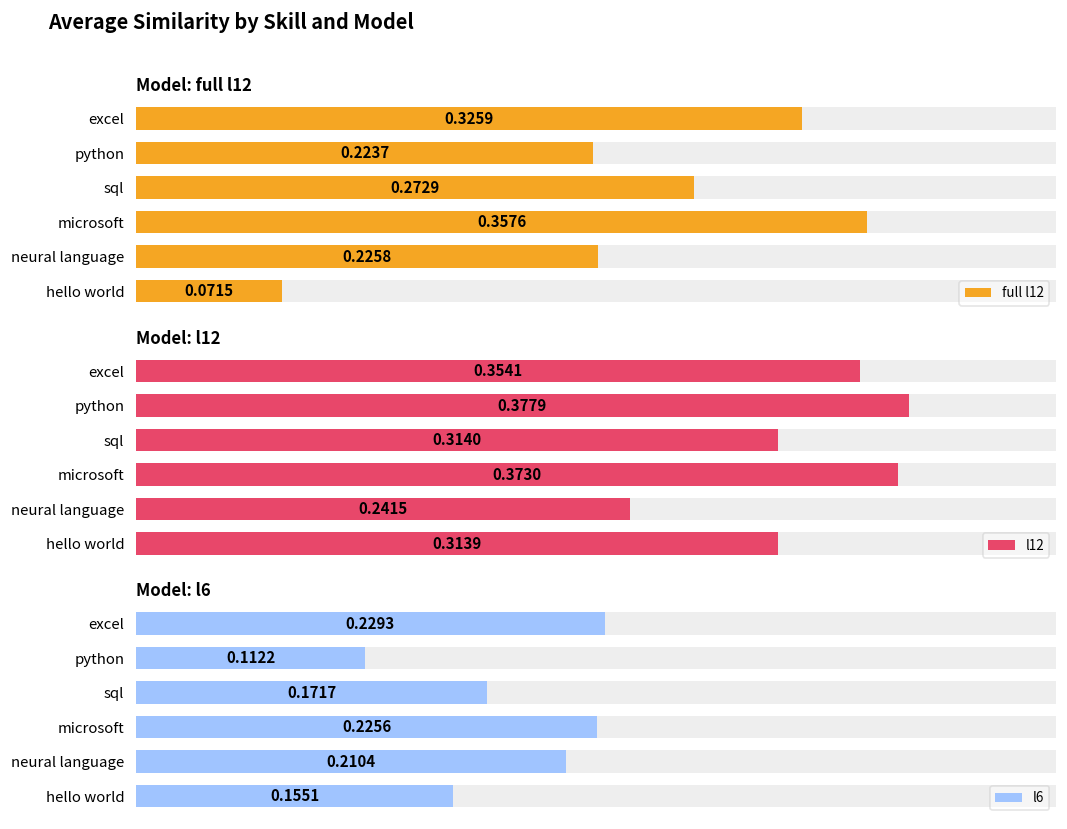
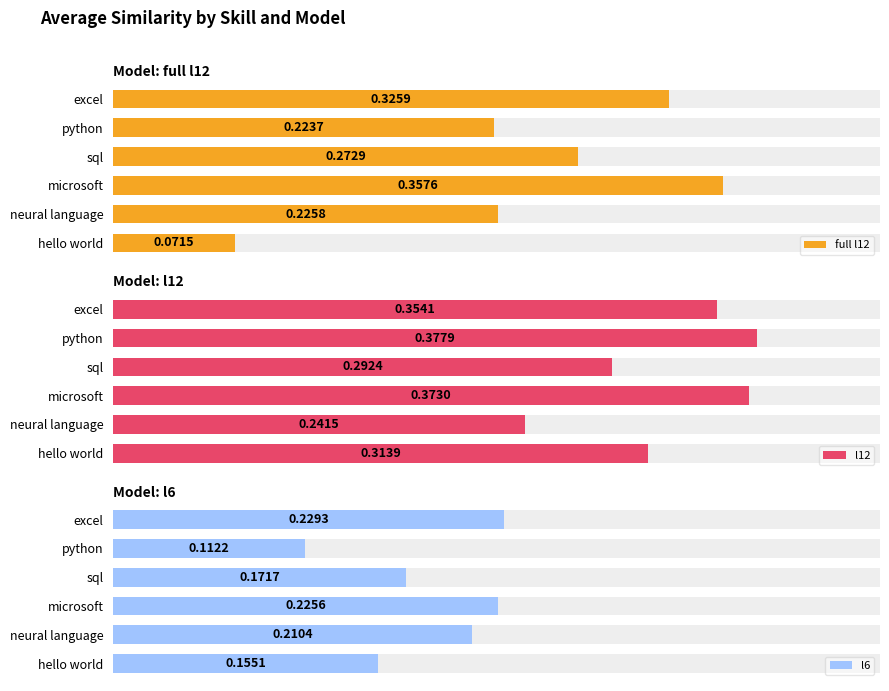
  {
    "Model: l12": {
      "l12": {
-       "sql": 0.3140
+       "sql": 0.2924
      }
    }
  }
